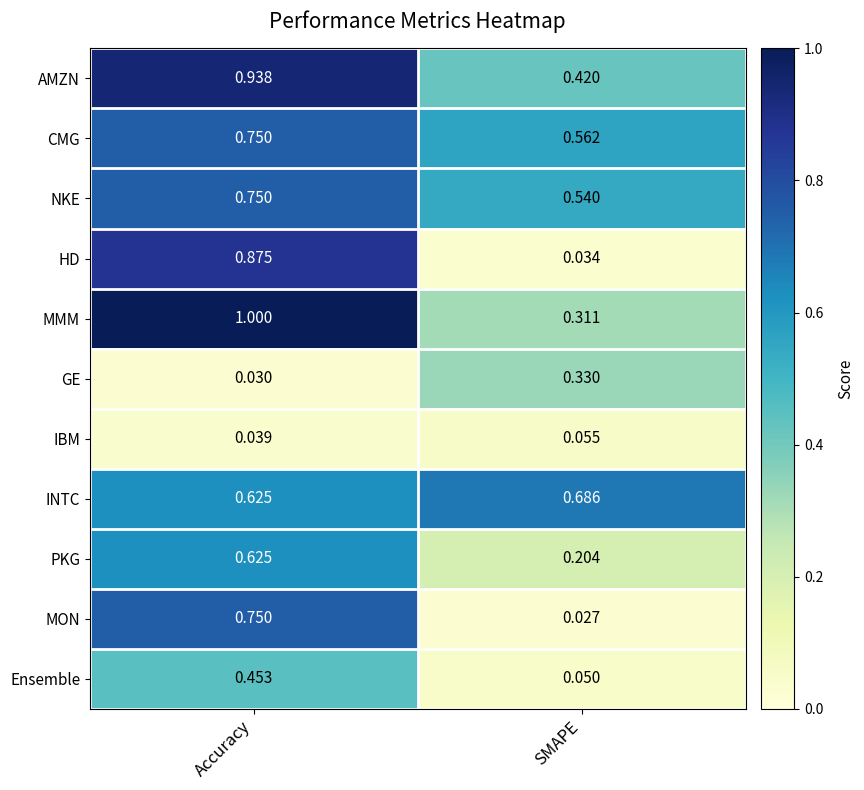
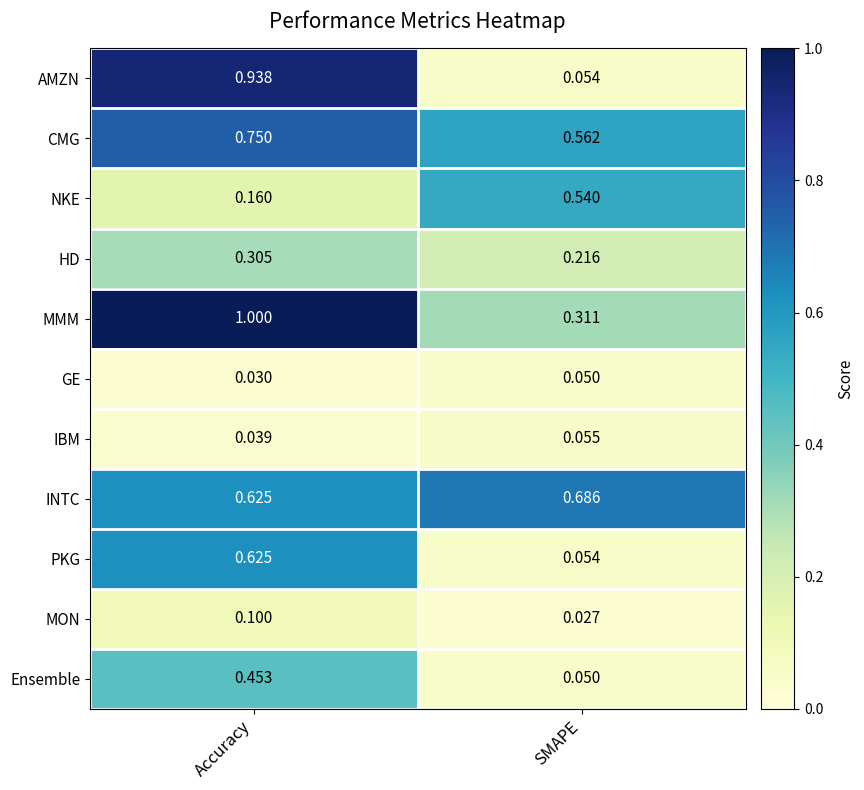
  {
    "AMZN": {
      "Accuracy": 0.938,
-     "SMAPE": 0.420
+     "SMAPE": 0.054
    },
    "CMG": {
      "Accuracy": 0.750,
      "SMAPE": 0.562
    },
    "NKE": {
-     "Accuracy": 0.750,
+     "Accuracy": 0.160,
      "SMAPE": 0.540
    },
    "HD": {
-     "Accuracy": 0.875,
-     "SMAPE": 0.034
+     "Accuracy": 0.305,
+     "SMAPE": 0.216
    },
    "MMM": {
      "Accuracy": 1.000,
      "SMAPE": 0.311
    },
    "GE": {
      "Accuracy": 0.030,
-     "SMAPE": 0.330
+     "SMAPE": 0.050
    },
    "IBM": {
      "Accuracy": 0.039,
      "SMAPE": 0.055
    },
    "INTC": {
      "Accuracy": 0.625,
      "SMAPE": 0.686
    },
    "PKG": {
      "Accuracy": 0.625,
-     "SMAPE": 0.204
+     "SMAPE": 0.054
    },
    "MON": {
-     "Accuracy": 0.750,
+     "Accuracy": 0.100,
      "SMAPE": 0.027
    },
    "Ensemble": {
      "Accuracy": 0.453,
      "SMAPE": 0.050
    }
  }
